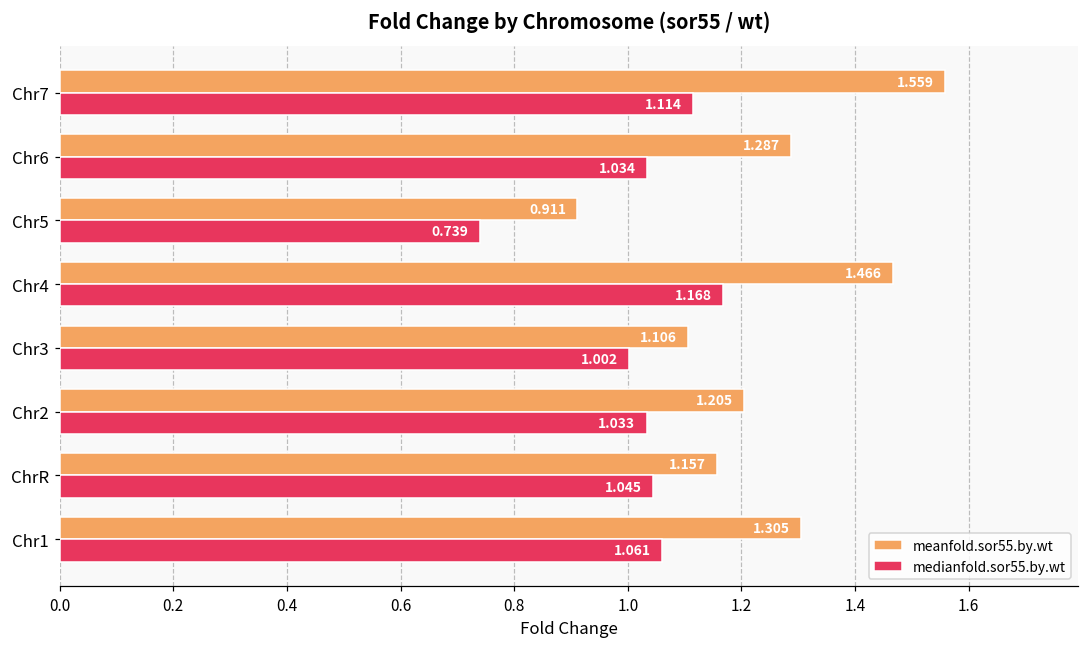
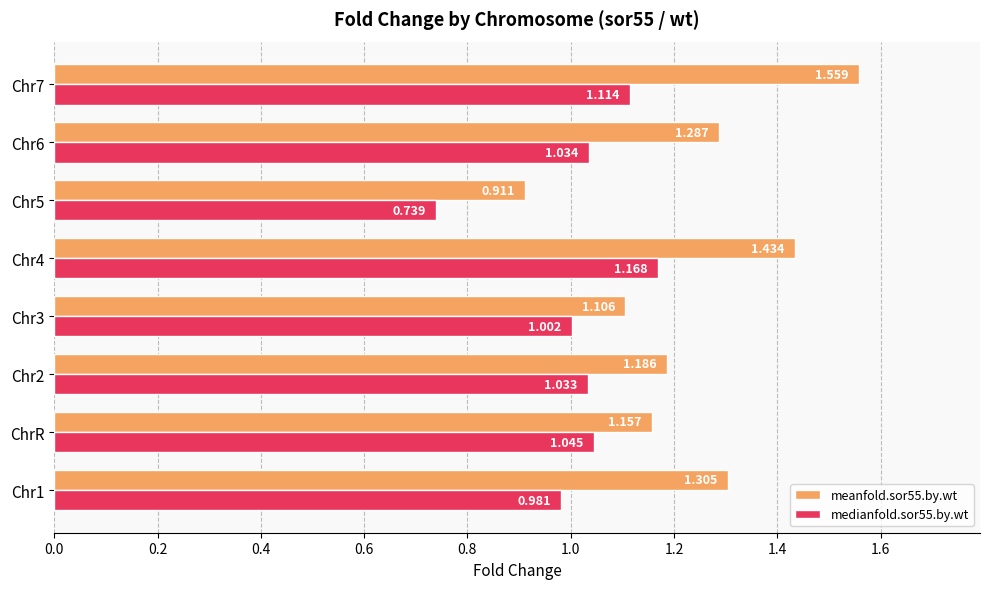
  {
    "meanfold.sor55.by.wt": {
      "Chr7": 1.559,
      "Chr6": 1.287,
      "Chr5": 0.911,
-     "Chr4": 1.466,
+     "Chr4": 1.434,
      "Chr3": 1.106,
-     "Chr2": 1.205,
+     "Chr2": 1.186,
      "ChrR": 1.157,
      "Chr1": 1.305
    },
    "medianfold.sor55.by.wt": {
      "Chr7": 1.114,
      "Chr6": 1.034,
      "Chr5": 0.739,
      "Chr4": 1.168,
      "Chr3": 1.002,
      "Chr2": 1.033,
      "ChrR": 1.045,
-     "Chr1": 1.061
+     "Chr1": 0.981
    }
  }
